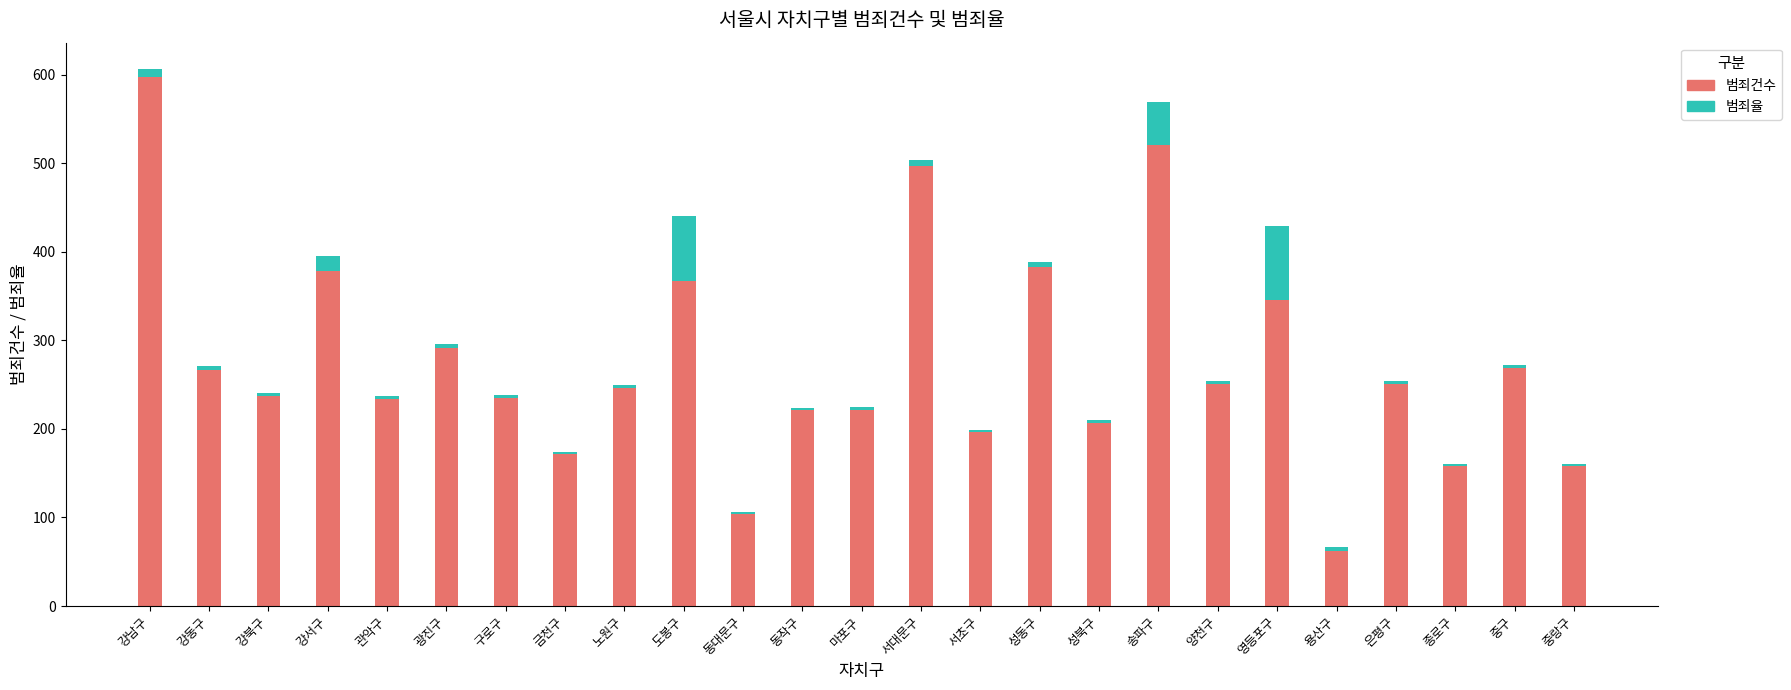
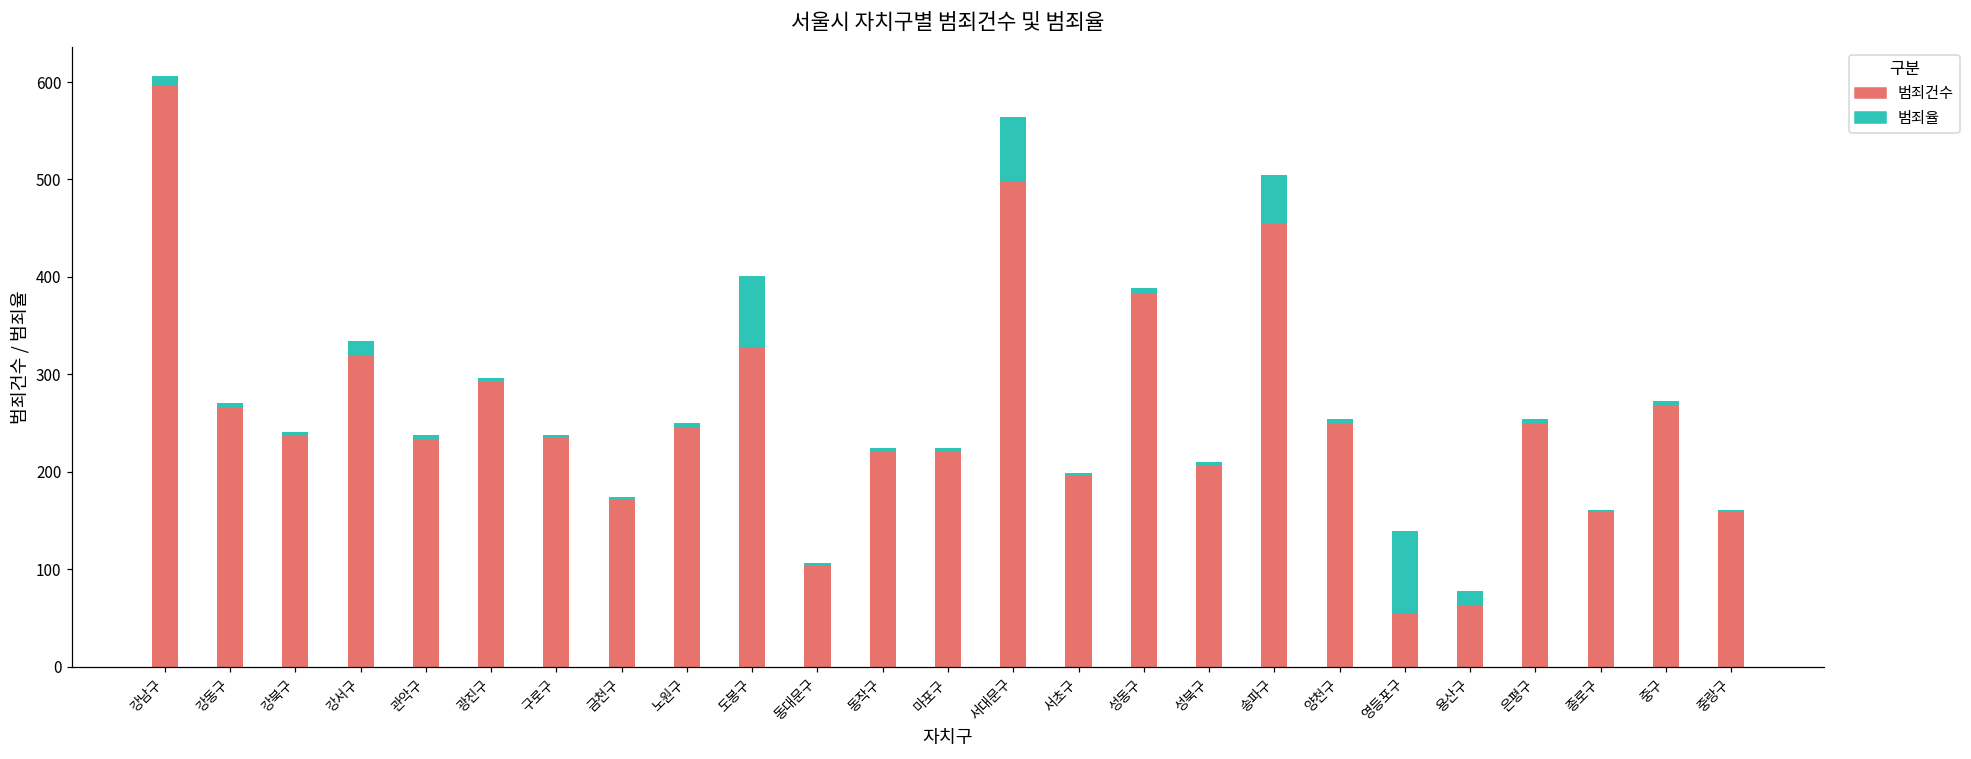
  {
    "범죄건수": {
      "강남구": 600,
      "강동구": 270,
      "강북구": 240,
-     "강서구": 380,
+     "강서구": 320,
      "관악구": 230,
      "광진구": 290,
      "구로구": 230,
      "금천구": 170,
      "노원구": 250,
-     "도봉구": 370,
+     "도봉구": 330,
      "동대문구": 100,
      "동작구": 220,
      "마포구": 220,
      "서대문구": 500,
      "서초구": 200,
      "성동구": 380,
      "성북구": 210,
-     "송파구": 520,
+     "송파구": 460,
      "양천구": 250,
-     "영등포구": 350,
+     "영등포구": 60,
      "용산구": 60,
      "은평구": 250,
      "종로구": 160,
      "중구": 270,
      "중랑구": 160
    },
    "범죄율": {
      "강남구": 10,
      "강동구": 0,
      "강북구": 0,
      "강서구": 20,
      "관악구": 0,
      "광진구": 0,
      "구로구": 0,
      "노원구": 0,
      "도봉구": 70,
      "동작구": 0,
      "마포구": 0,
-     "서대문구": 10,
+     "서대문구": 70,
      "성동구": 10,
      "성북구": 0,
      "송파구": 50,
      "양천구": 0,
      "영등포구": 80,
-     "용산구": 0,
+     "용산구": 20,
      "은평구": 0,
      "중구": 0
    }
  }
